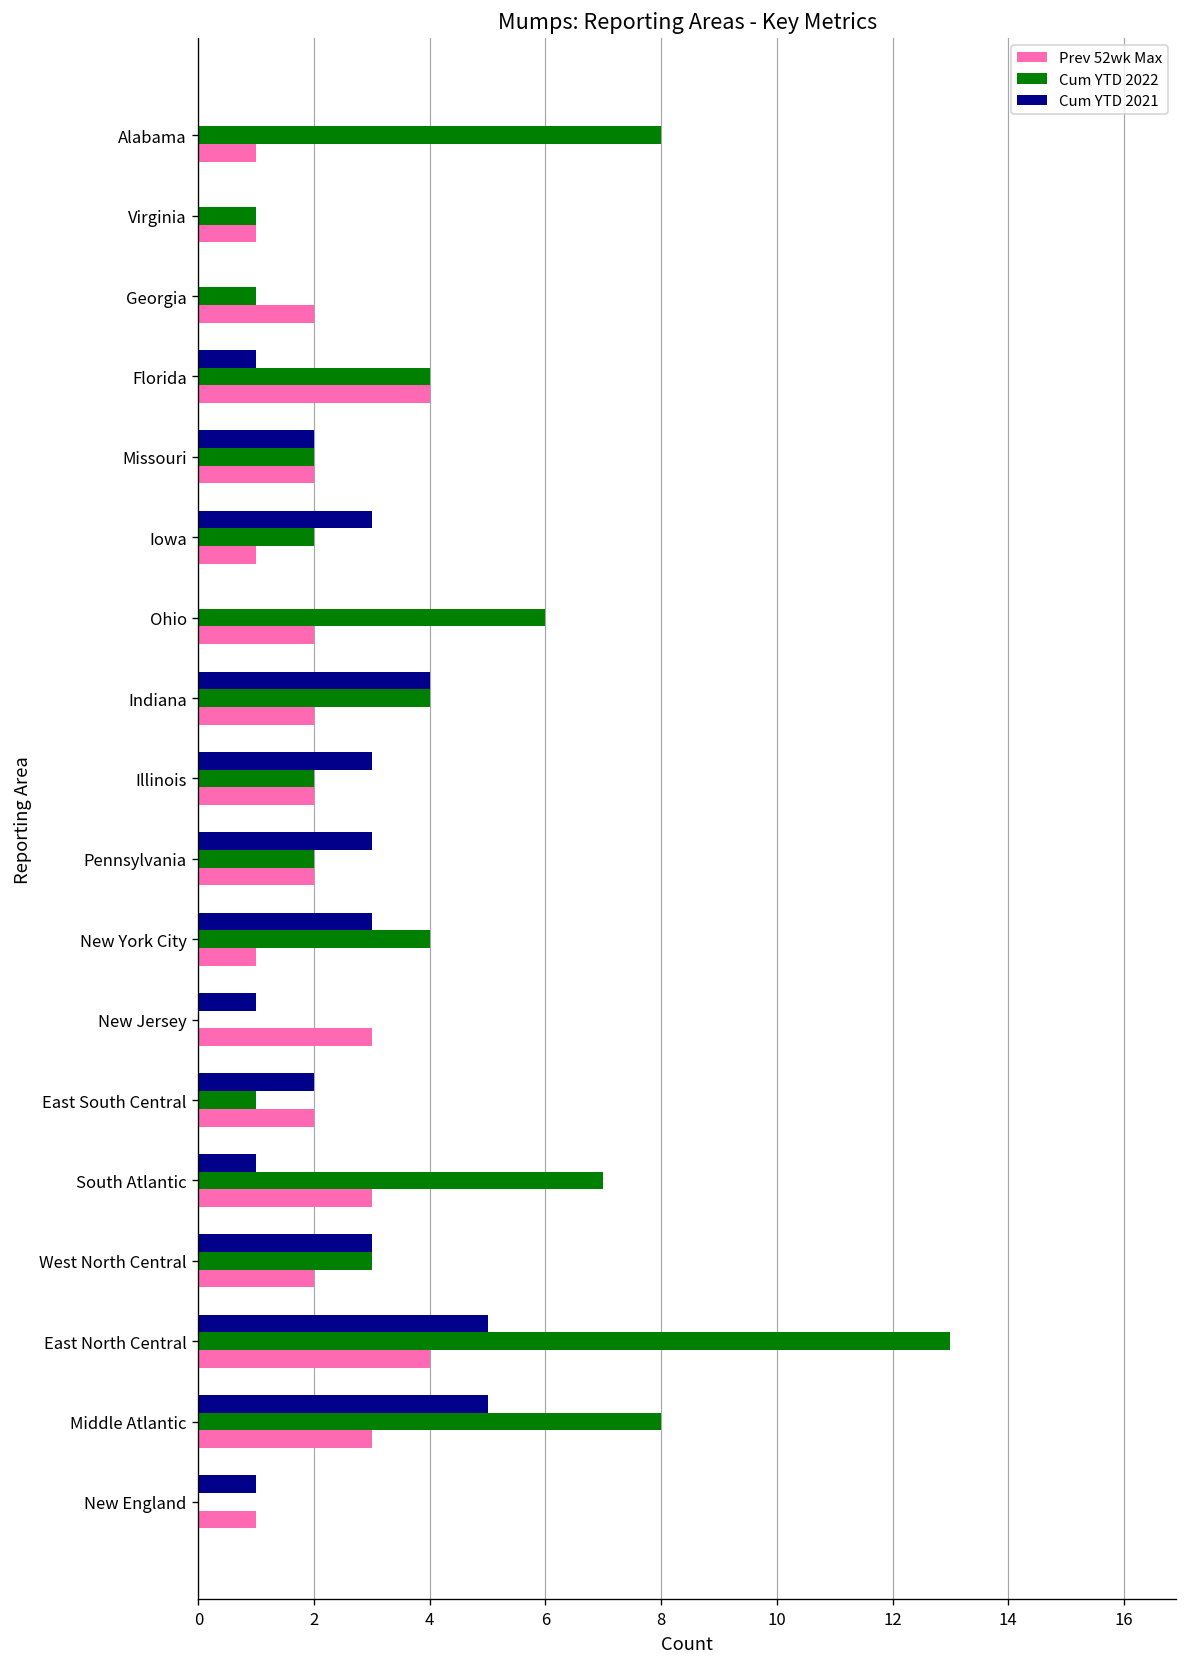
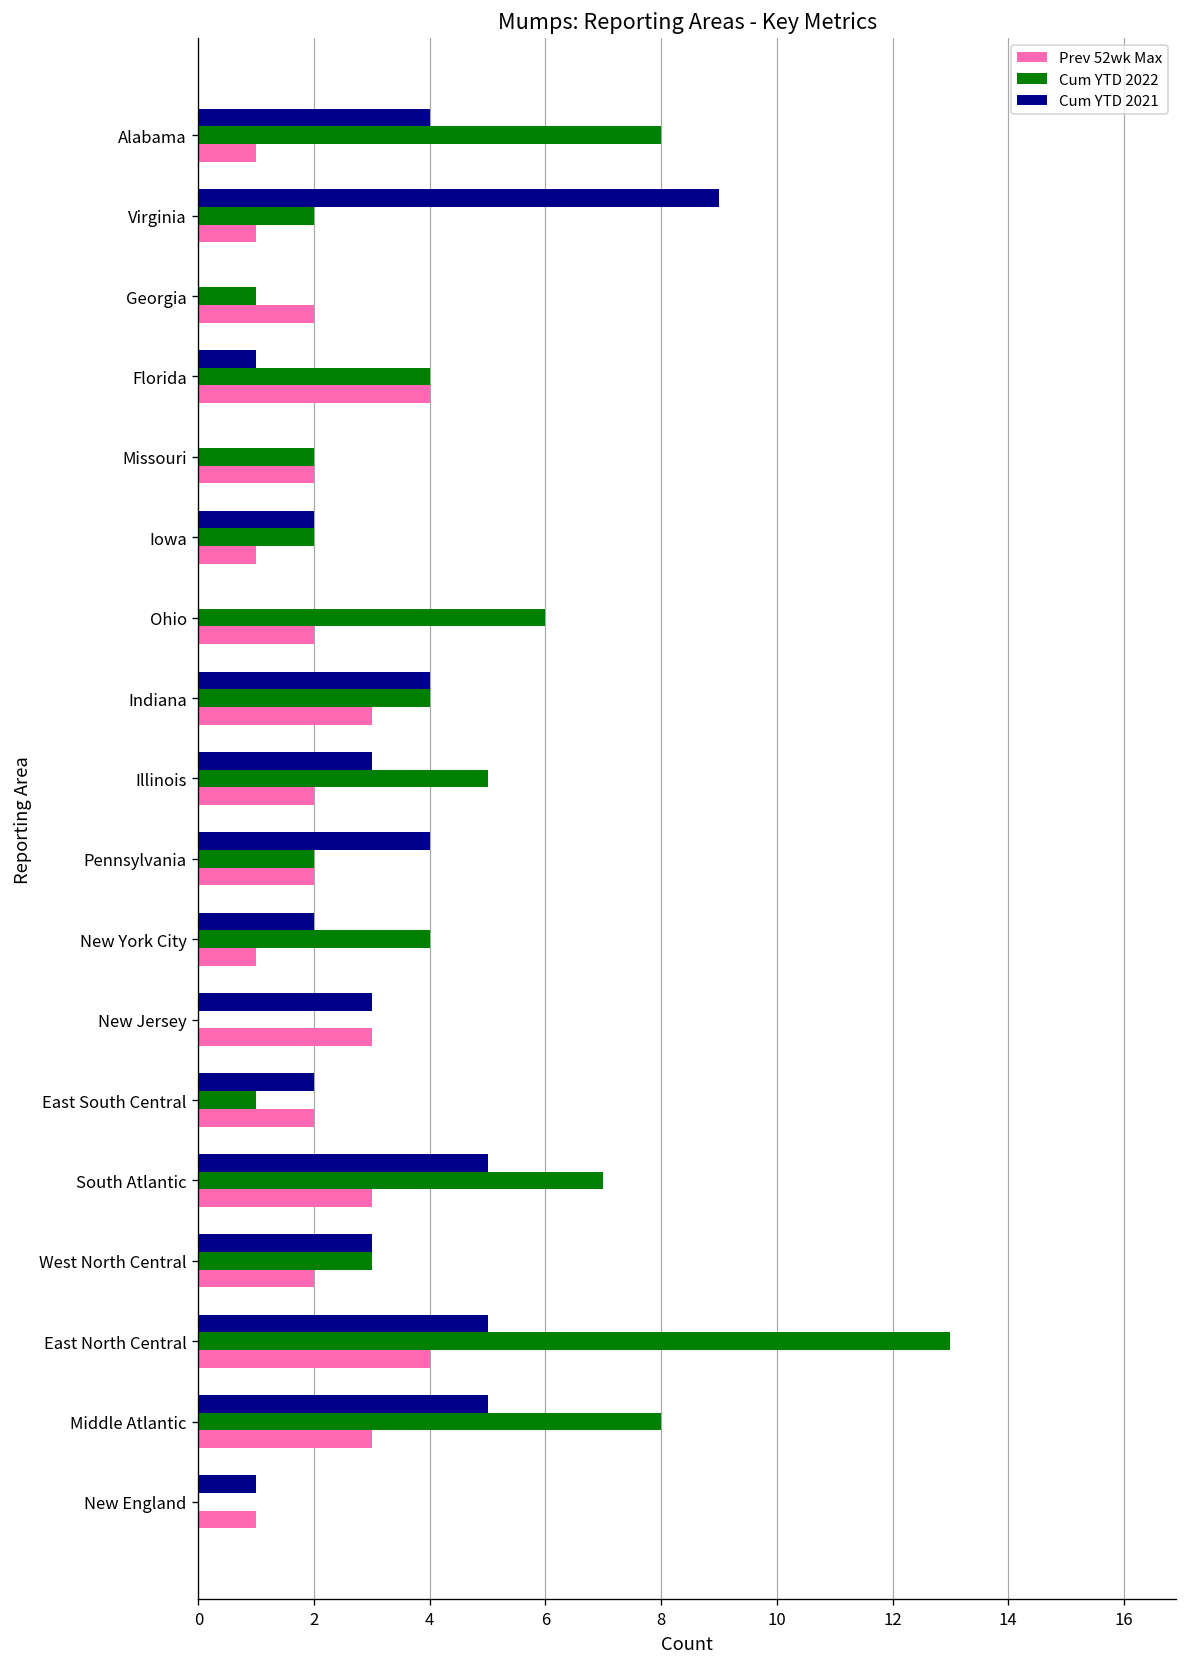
  {
    "Prev 52wk Max": {
      "Alabama": 1,
      "Virginia": 1,
      "Georgia": 2,
      "Florida": 4,
      "Missouri": 2,
      "Iowa": 1,
      "Ohio": 2,
-     "Indiana": 2,
+     "Indiana": 3,
      "Illinois": 2,
      "Pennsylvania": 2,
      "New York City": 1,
      "New Jersey": 3,
      "East South Central": 2,
      "South Atlantic": 3,
      "West North Central": 2,
      "East North Central": 4,
      "Middle Atlantic": 3,
      "New England": 1
    },
    "Cum YTD 2022": {
      "Alabama": 8,
-     "Virginia": 1,
+     "Virginia": 2,
      "Georgia": 1,
      "Florida": 4,
      "Missouri": 2,
      "Iowa": 2,
      "Ohio": 6,
      "Indiana": 4,
-     "Illinois": 2,
+     "Illinois": 5,
      "Pennsylvania": 2,
      "New York City": 4,
      "New Jersey": 0,
      "East South Central": 1,
      "South Atlantic": 7,
      "West North Central": 3,
      "East North Central": 13,
      "Middle Atlantic": 8,
      "New England": 0
    },
    "Cum YTD 2021": {
-     "Alabama": 0,
-     "Virginia": 0,
+     "Alabama": 4,
+     "Virginia": 9,
      "Georgia": 0,
      "Florida": 1,
-     "Missouri": 2,
-     "Iowa": 3,
+     "Missouri": 0,
+     "Iowa": 2,
      "Ohio": 0,
      "Indiana": 4,
      "Illinois": 3,
-     "Pennsylvania": 3,
-     "New York City": 3,
-     "New Jersey": 1,
+     "Pennsylvania": 4,
+     "New York City": 2,
+     "New Jersey": 3,
      "East South Central": 2,
-     "South Atlantic": 1,
+     "South Atlantic": 5,
      "West North Central": 3,
      "East North Central": 5,
      "Middle Atlantic": 5,
      "New England": 1
    }
  }
